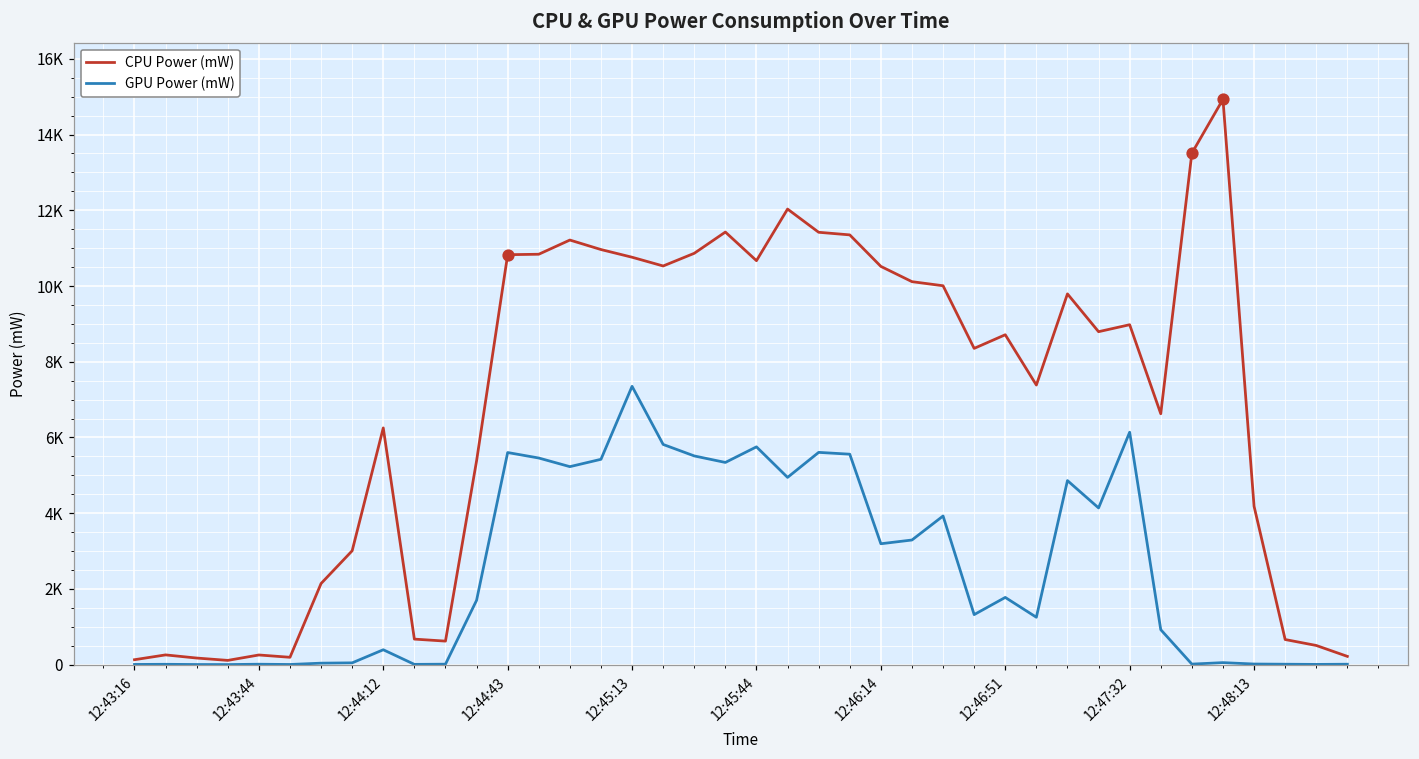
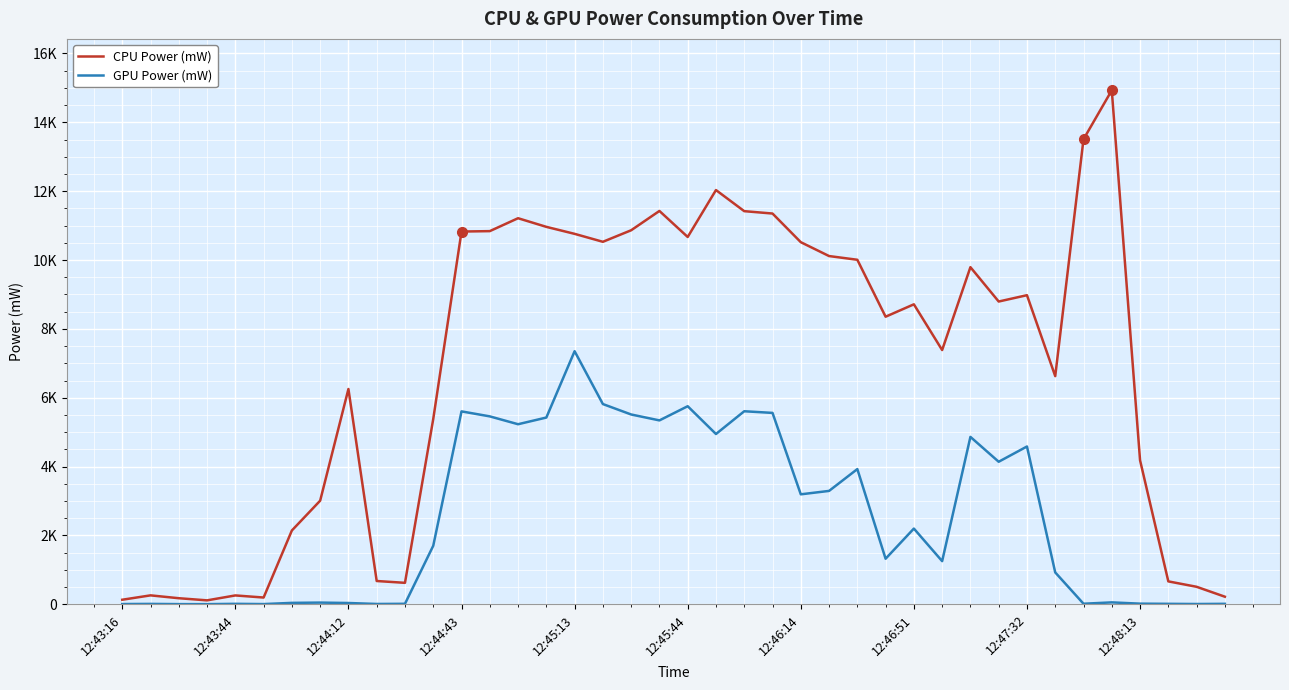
  {
    "GPU Power (mW)": {
      "12:43:16": 0,
      "12:43:44": 0,
-     "12:44:12": 400,
+     "12:44:12": 0,
      "12:44:43": 5600,
      "12:45:13": 7400,
      "12:45:44": 5800,
      "12:46:14": 3200,
-     "12:46:51": 1800,
-     "12:47:32": 6100,
+     "12:46:51": 2200,
+     "12:47:32": 4600,
      "12:48:13": 0
    }
  }
